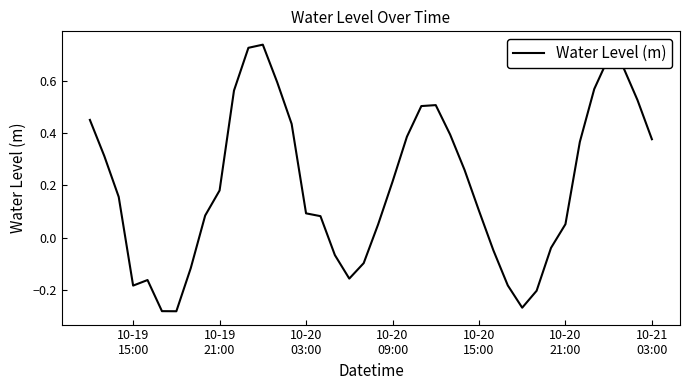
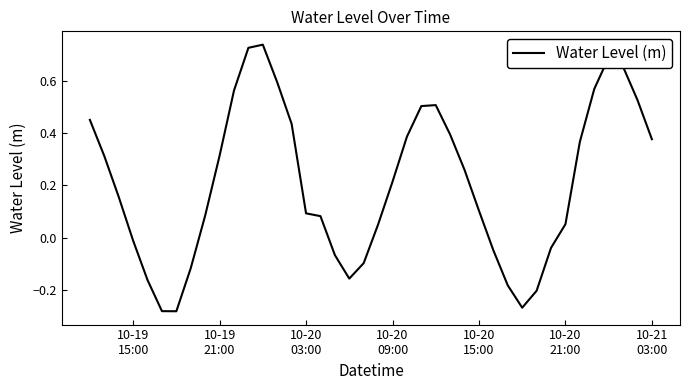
  {
-   "10-19 15:00": -0.18,
-   "10-19 21:00": 0.18,
+   "10-19 15:00": -0.01,
+   "10-19 21:00": 0.31,
    "10-20 03:00": 0.09,
    "10-20 09:00": 0.21,
    "10-20 15:00": 0.10,
    "10-20 21:00": 0.05,
    "10-21 03:00": 0.38
  }
